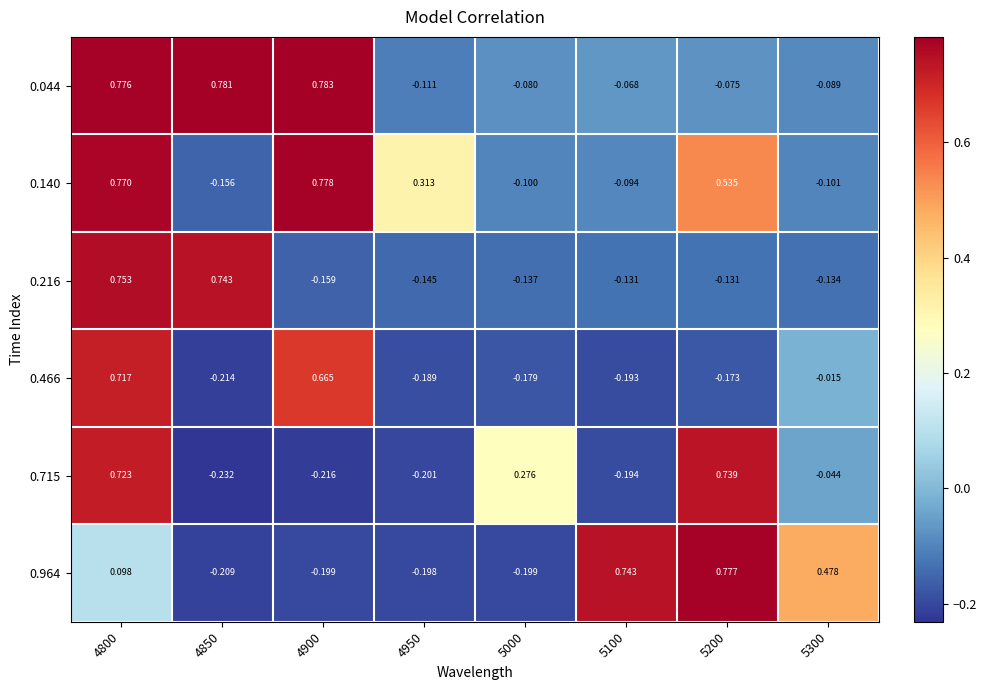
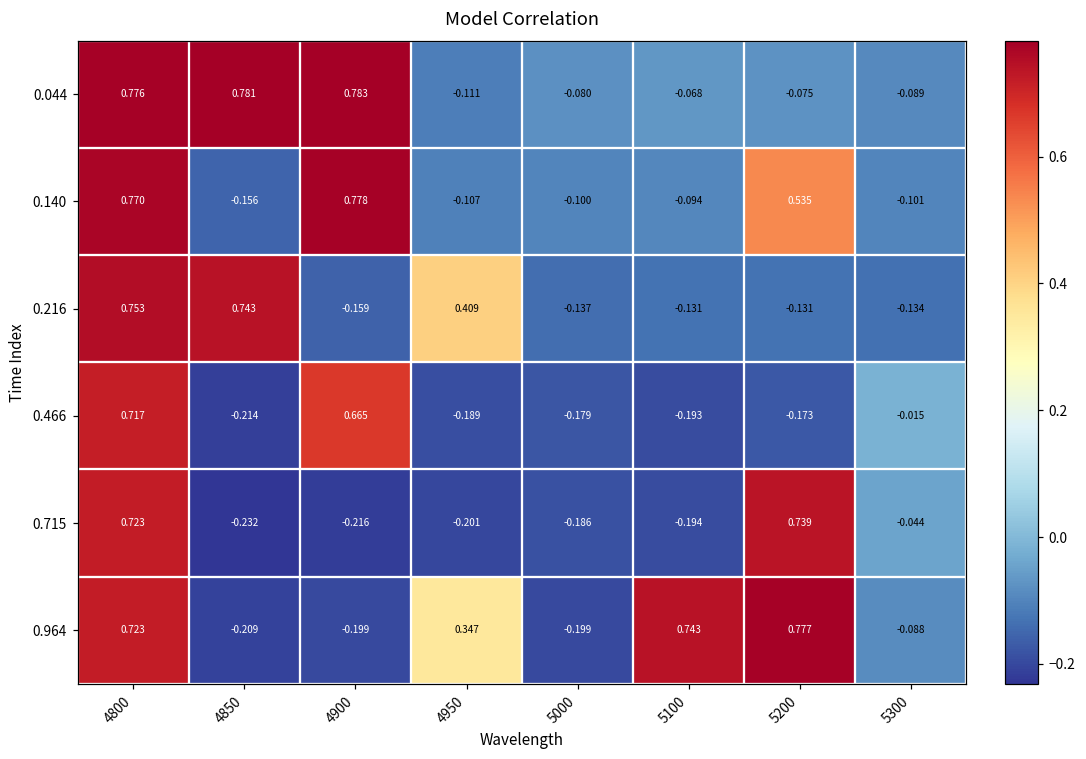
  {
    "0.044": {
      "4800": 0.776,
      "4850": 0.781,
      "4900": 0.783,
      "4950": -0.111,
      "5000": -0.080,
      "5100": -0.068,
      "5200": -0.075,
      "5300": -0.089
    },
    "0.140": {
      "4800": 0.770,
      "4850": -0.156,
      "4900": 0.778,
-     "4950": 0.313,
+     "4950": -0.107,
      "5000": -0.100,
      "5100": -0.094,
      "5200": 0.535,
      "5300": -0.101
    },
    "0.216": {
      "4800": 0.753,
      "4850": 0.743,
      "4900": -0.159,
-     "4950": -0.145,
+     "4950": 0.409,
      "5000": -0.137,
      "5100": -0.131,
      "5200": -0.131,
      "5300": -0.134
    },
    "0.466": {
      "4800": 0.717,
      "4850": -0.214,
      "4900": 0.665,
      "4950": -0.189,
      "5000": -0.179,
      "5100": -0.193,
      "5200": -0.173,
      "5300": -0.015
    },
    "0.715": {
      "4800": 0.723,
      "4850": -0.232,
      "4900": -0.216,
      "4950": -0.201,
-     "5000": 0.276,
+     "5000": -0.186,
      "5100": -0.194,
      "5200": 0.739,
      "5300": -0.044
    },
    "0.964": {
-     "4800": 0.098,
+     "4800": 0.723,
      "4850": -0.209,
      "4900": -0.199,
-     "4950": -0.198,
+     "4950": 0.347,
      "5000": -0.199,
      "5100": 0.743,
      "5200": 0.777,
-     "5300": 0.478
+     "5300": -0.088
    }
  }
